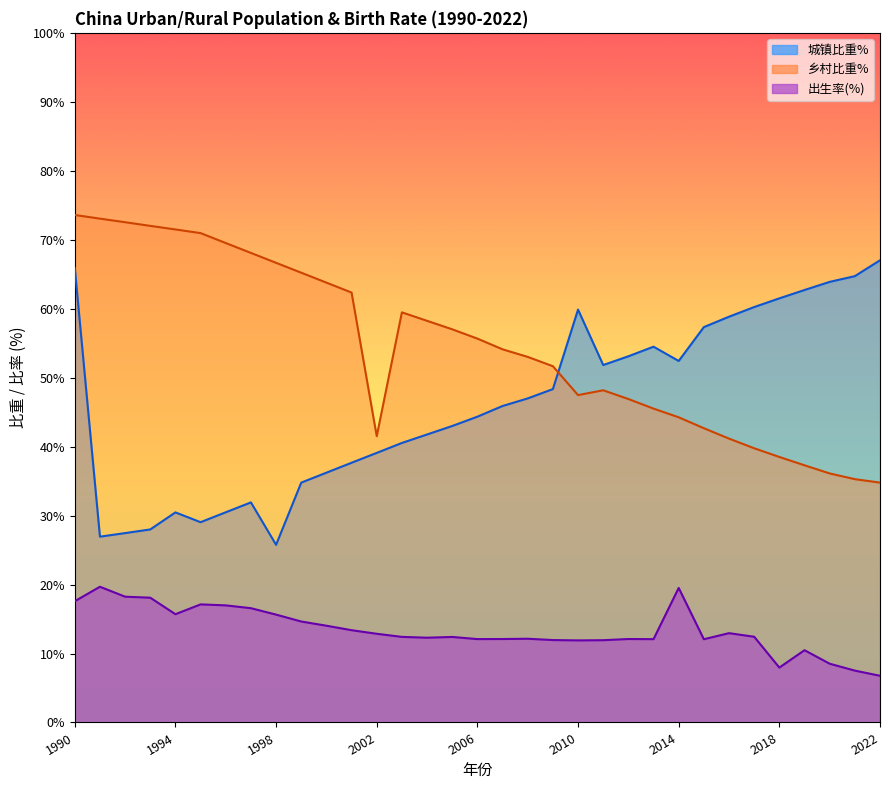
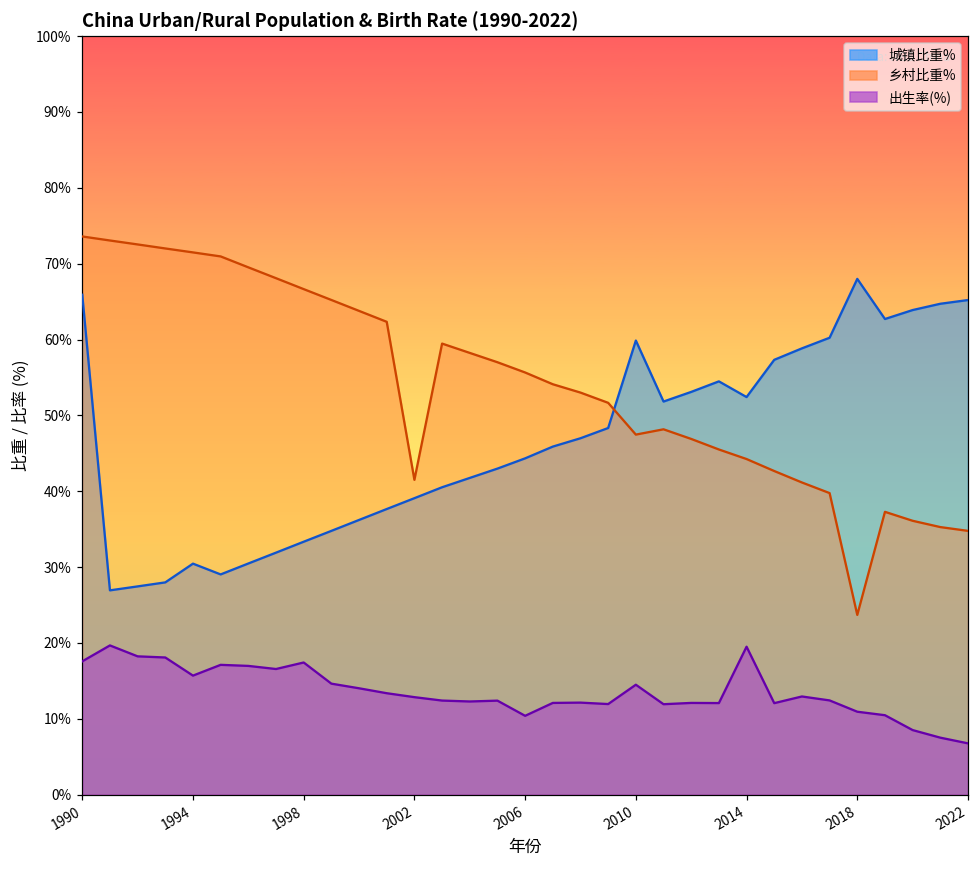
  {
    "城镇比重%": {
      "1990": "66%",
      "1994": "30%",
-     "1998": "26%",
+     "1998": "33%",
      "2002": "39%",
      "2006": "44%",
      "2010": "60%",
      "2014": "52%",
-     "2018": "62%",
-     "2022": "67%"
+     "2018": "68%",
+     "2022": "65%"
    },
    "乡村比重%": {
      "1990": "74%",
      "1994": "71%",
      "1998": "67%",
      "2002": "42%",
      "2006": "56%",
      "2010": "47%",
      "2014": "44%",
-     "2018": "39%",
+     "2018": "24%",
      "2022": "35%"
    },
    "出生率(%)": {
      "1990": "18%",
      "1994": "16%",
-     "1998": "16%",
+     "1998": "17%",
      "2002": "13%",
-     "2006": "12%",
-     "2010": "12%",
+     "2006": "10%",
+     "2010": "15%",
      "2014": "20%",
-     "2018": "8%",
+     "2018": "11%",
      "2022": "7%"
    }
  }
